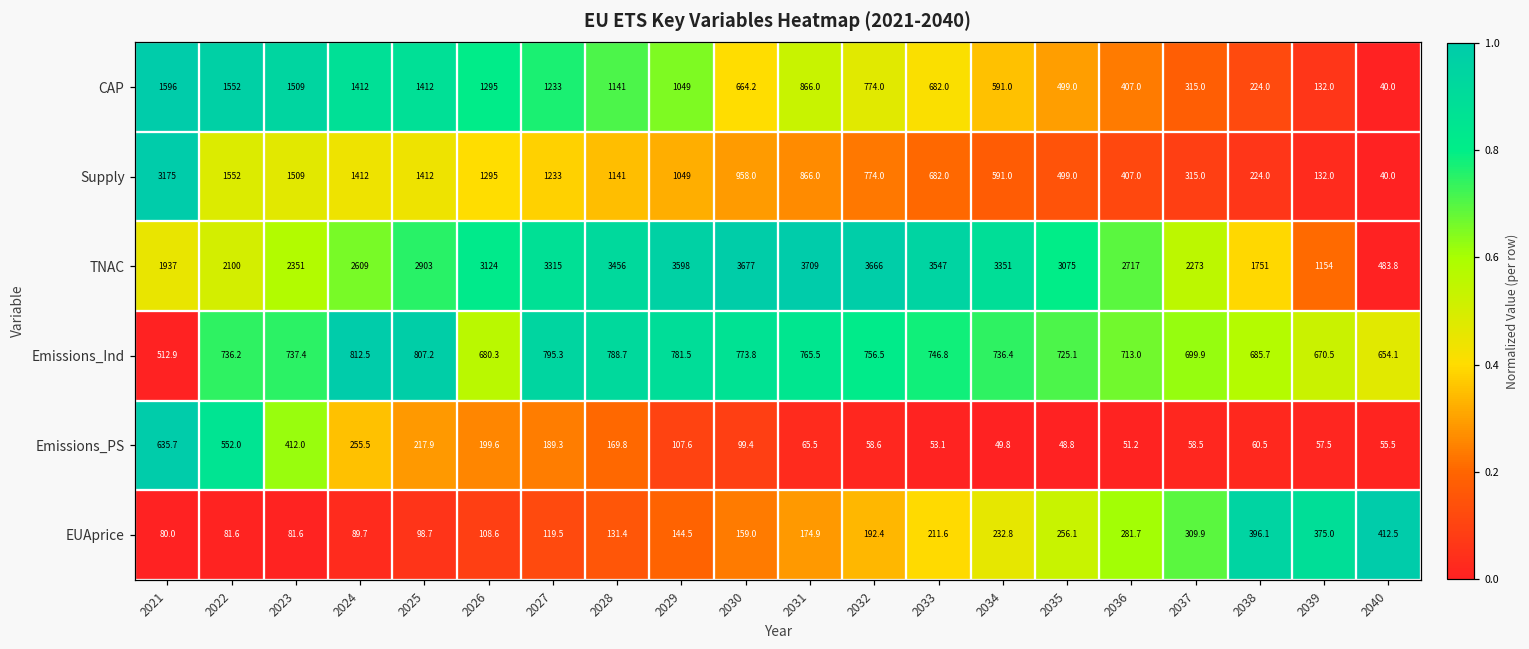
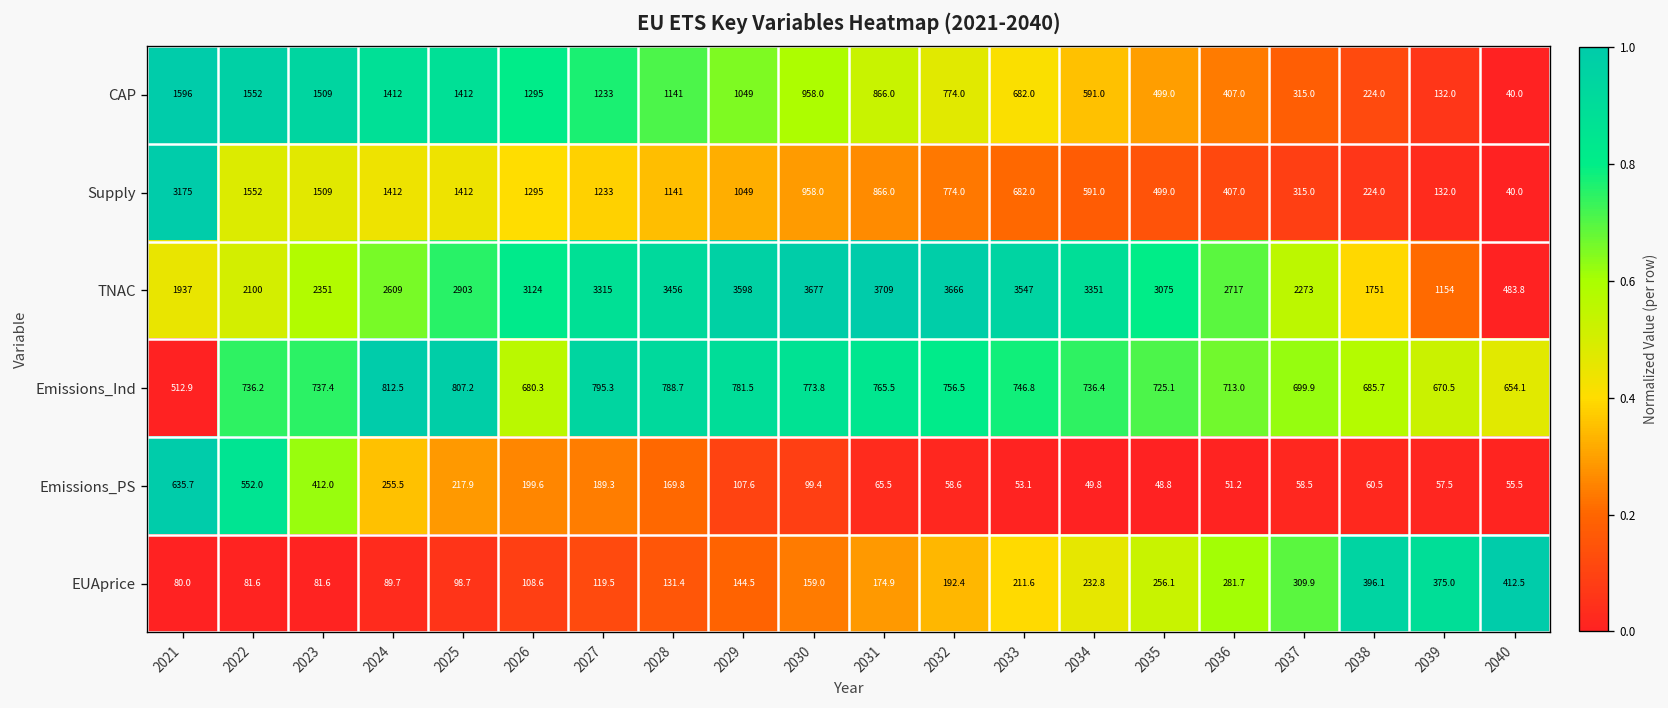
  {
    "CAP": {
      "2021": 1596,
      "2022": 1552,
      "2023": 1509,
      "2024": 1412,
      "2025": 1412,
      "2026": 1295,
      "2027": 1233,
      "2028": 1141,
      "2029": 1049,
-     "2030": 664.2,
+     "2030": 958.0,
      "2031": 866.0,
      "2032": 774.0,
      "2033": 682.0,
      "2034": 591.0,
      "2035": 499.0,
      "2036": 407.0,
      "2037": 315.0,
      "2038": 224.0,
      "2039": 132.0,
      "2040": 40.0
    },
    "Supply": {
      "2021": 3175,
      "2022": 1552,
      "2023": 1509,
      "2024": 1412,
      "2025": 1412,
      "2026": 1295,
      "2027": 1233,
      "2028": 1141,
      "2029": 1049,
      "2030": 958.0,
      "2031": 866.0,
      "2032": 774.0,
      "2033": 682.0,
      "2034": 591.0,
      "2035": 499.0,
      "2036": 407.0,
      "2037": 315.0,
      "2038": 224.0,
      "2039": 132.0,
      "2040": 40.0
    },
    "TNAC": {
      "2021": 1937,
      "2022": 2100,
      "2023": 2351,
      "2024": 2609,
      "2025": 2903,
      "2026": 3124,
      "2027": 3315,
      "2028": 3456,
      "2029": 3598,
      "2030": 3677,
      "2031": 3709,
      "2032": 3666,
      "2033": 3547,
      "2034": 3351,
      "2035": 3075,
      "2036": 2717,
      "2037": 2273,
      "2038": 1751,
      "2039": 1154,
      "2040": 483.8
    },
    "Emissions_Ind": {
      "2021": 512.9,
      "2022": 736.2,
      "2023": 737.4,
      "2024": 812.5,
      "2025": 807.2,
      "2026": 680.3,
      "2027": 795.3,
      "2028": 788.7,
      "2029": 781.5,
      "2030": 773.8,
      "2031": 765.5,
      "2032": 756.5,
      "2033": 746.8,
      "2034": 736.4,
      "2035": 725.1,
      "2036": 713.0,
      "2037": 699.9,
      "2038": 685.7,
      "2039": 670.5,
      "2040": 654.1
    },
    "Emissions_PS": {
      "2021": 635.7,
      "2022": 552.0,
      "2023": 412.0,
      "2024": 255.5,
      "2025": 217.9,
      "2026": 199.6,
      "2027": 189.3,
      "2028": 169.8,
      "2029": 107.6,
      "2030": 99.4,
      "2031": 65.5,
      "2032": 58.6,
      "2033": 53.1,
      "2034": 49.8,
      "2035": 48.8,
      "2036": 51.2,
      "2037": 58.5,
      "2038": 60.5,
      "2039": 57.5,
      "2040": 55.5
    },
    "EUAprice": {
      "2021": 80.0,
      "2022": 81.6,
      "2023": 81.6,
      "2024": 89.7,
      "2025": 98.7,
      "2026": 108.6,
      "2027": 119.5,
      "2028": 131.4,
      "2029": 144.5,
      "2030": 159.0,
      "2031": 174.9,
      "2032": 192.4,
      "2033": 211.6,
      "2034": 232.8,
      "2035": 256.1,
      "2036": 281.7,
      "2037": 309.9,
      "2038": 396.1,
      "2039": 375.0,
      "2040": 412.5
    }
  }
